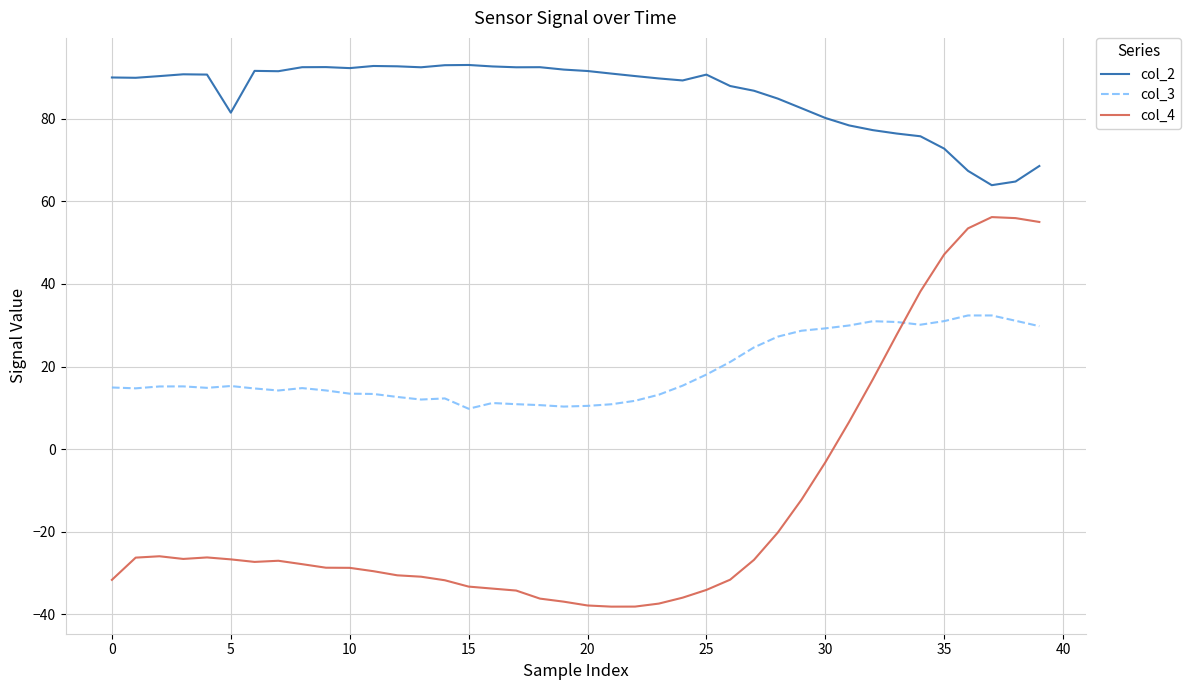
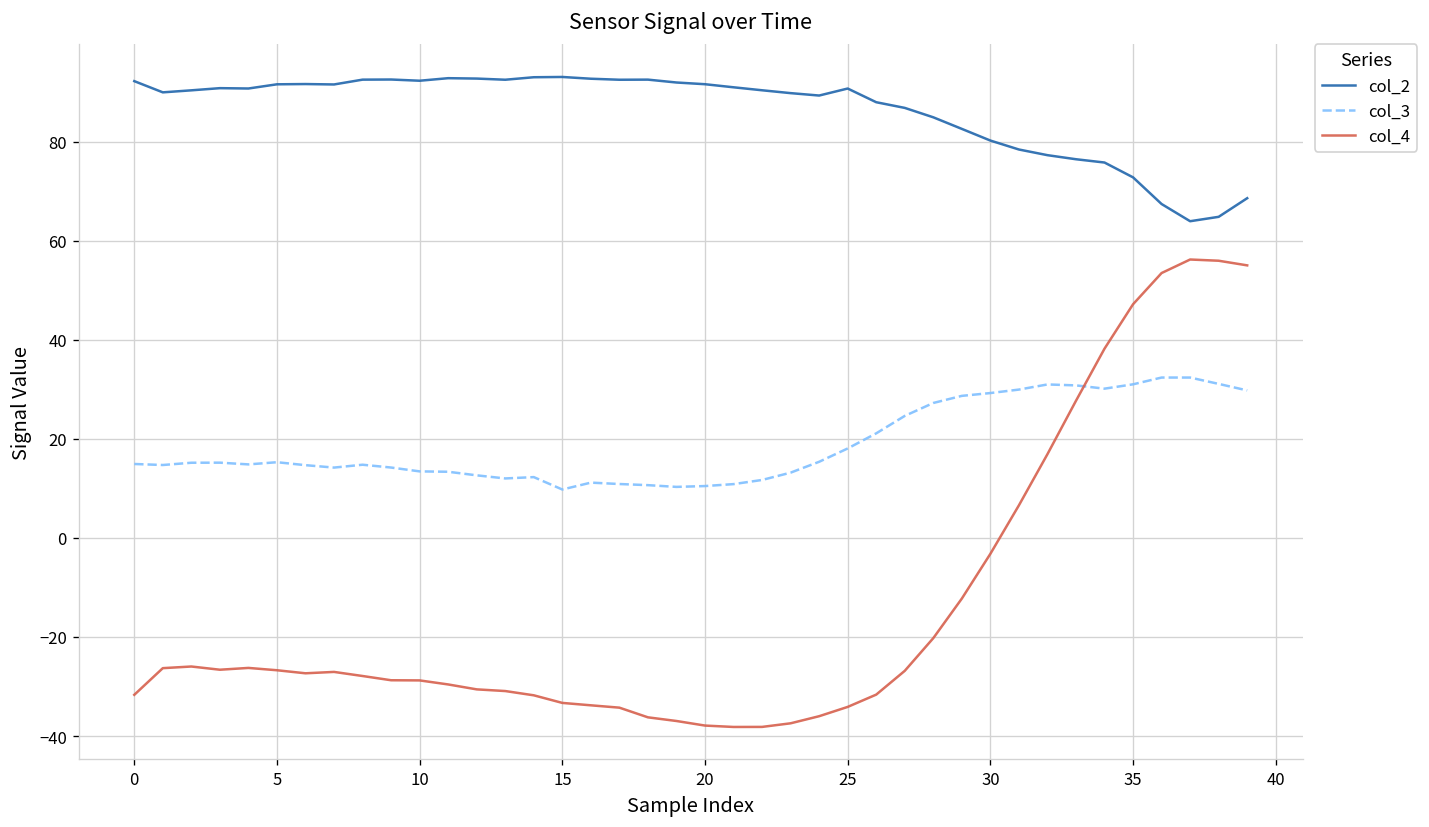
  {
    "col_2": {
-     "0": 90,
-     "5": 81,
+     "0": 92,
+     "5": 92,
      "10": 92,
      "15": 93,
      "20": 92,
      "25": 91,
      "30": 80,
      "35": 73
    },
    "col_3": {
      "0": 15,
      "5": 15,
      "10": 13,
      "15": 10,
      "20": 10,
      "25": 18,
      "30": 29,
      "35": 31
    },
    "col_4": {
      "0": -32,
      "5": -27,
      "10": -29,
      "15": -33,
      "20": -38,
      "25": -34,
      "30": -3,
      "35": 47
    }
  }
